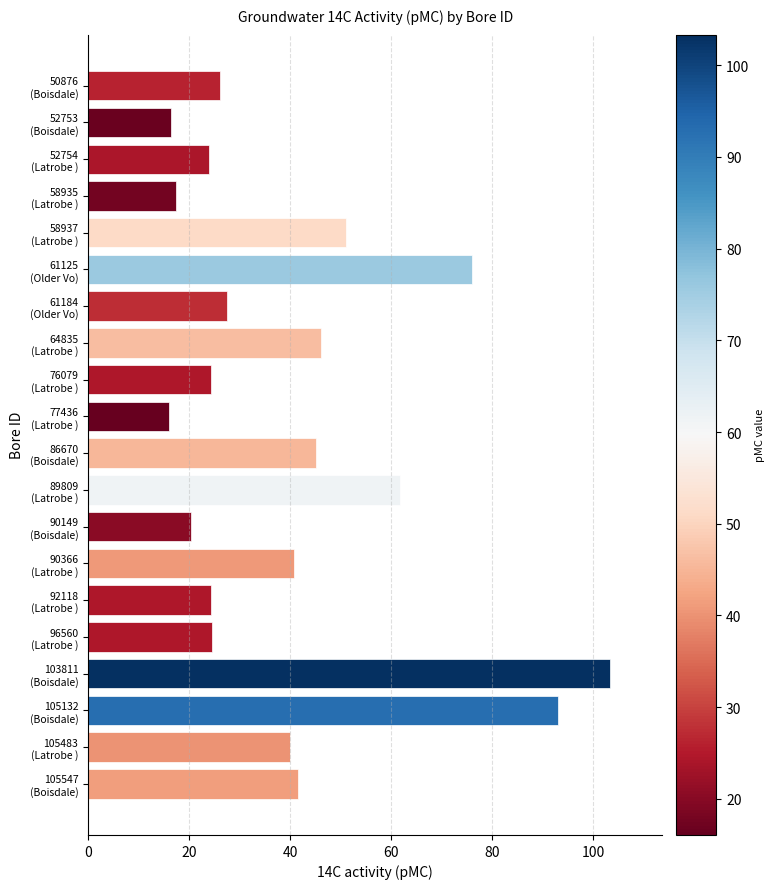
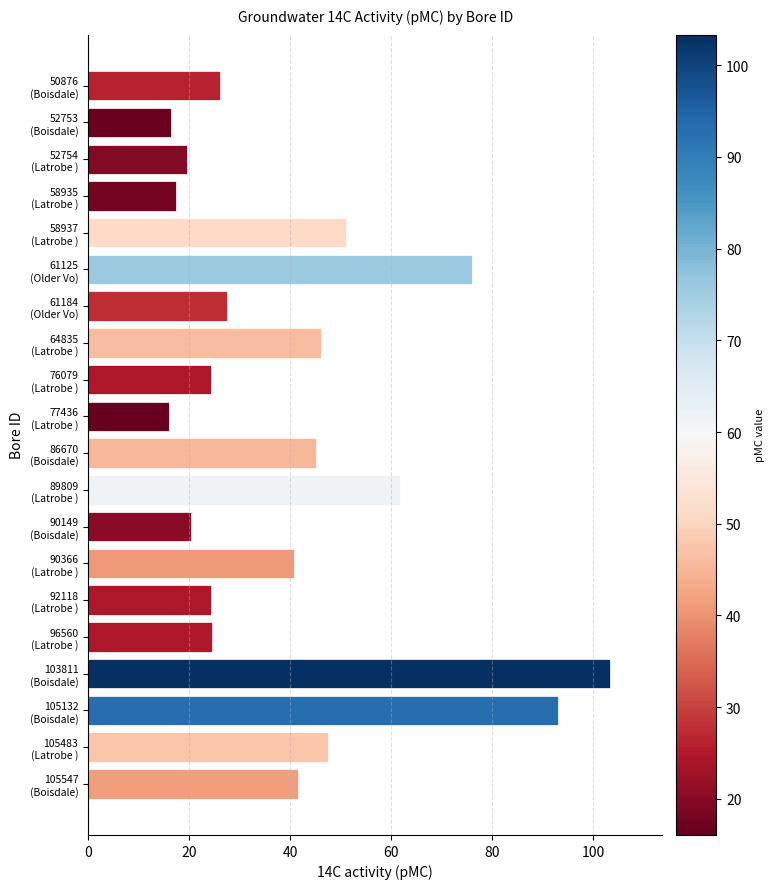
  {
    "50876 (Boisdale)": 26,
    "52753 (Boisdale)": 17,
-   "52754 (Latrobe )": 24,
+   "52754 (Latrobe )": 20,
    "58935 (Latrobe )": 17,
    "58937 (Latrobe )": 51,
    "61125 (Older Vo)": 76,
    "61184 (Older Vo)": 27,
    "64835 (Latrobe )": 46,
    "76079 (Latrobe )": 24,
    "77436 (Latrobe )": 16,
    "86670 (Boisdale)": 45,
    "89809 (Latrobe )": 62,
    "90149 (Boisdale)": 20,
    "90366 (Latrobe )": 41,
    "92118 (Latrobe )": 24,
    "96560 (Latrobe )": 25,
    "103811 (Boisdale)": 103,
    "105132 (Boisdale)": 93,
-   "105483 (Latrobe )": 40,
+   "105483 (Latrobe )": 47,
    "105547 (Boisdale)": 41
  }
